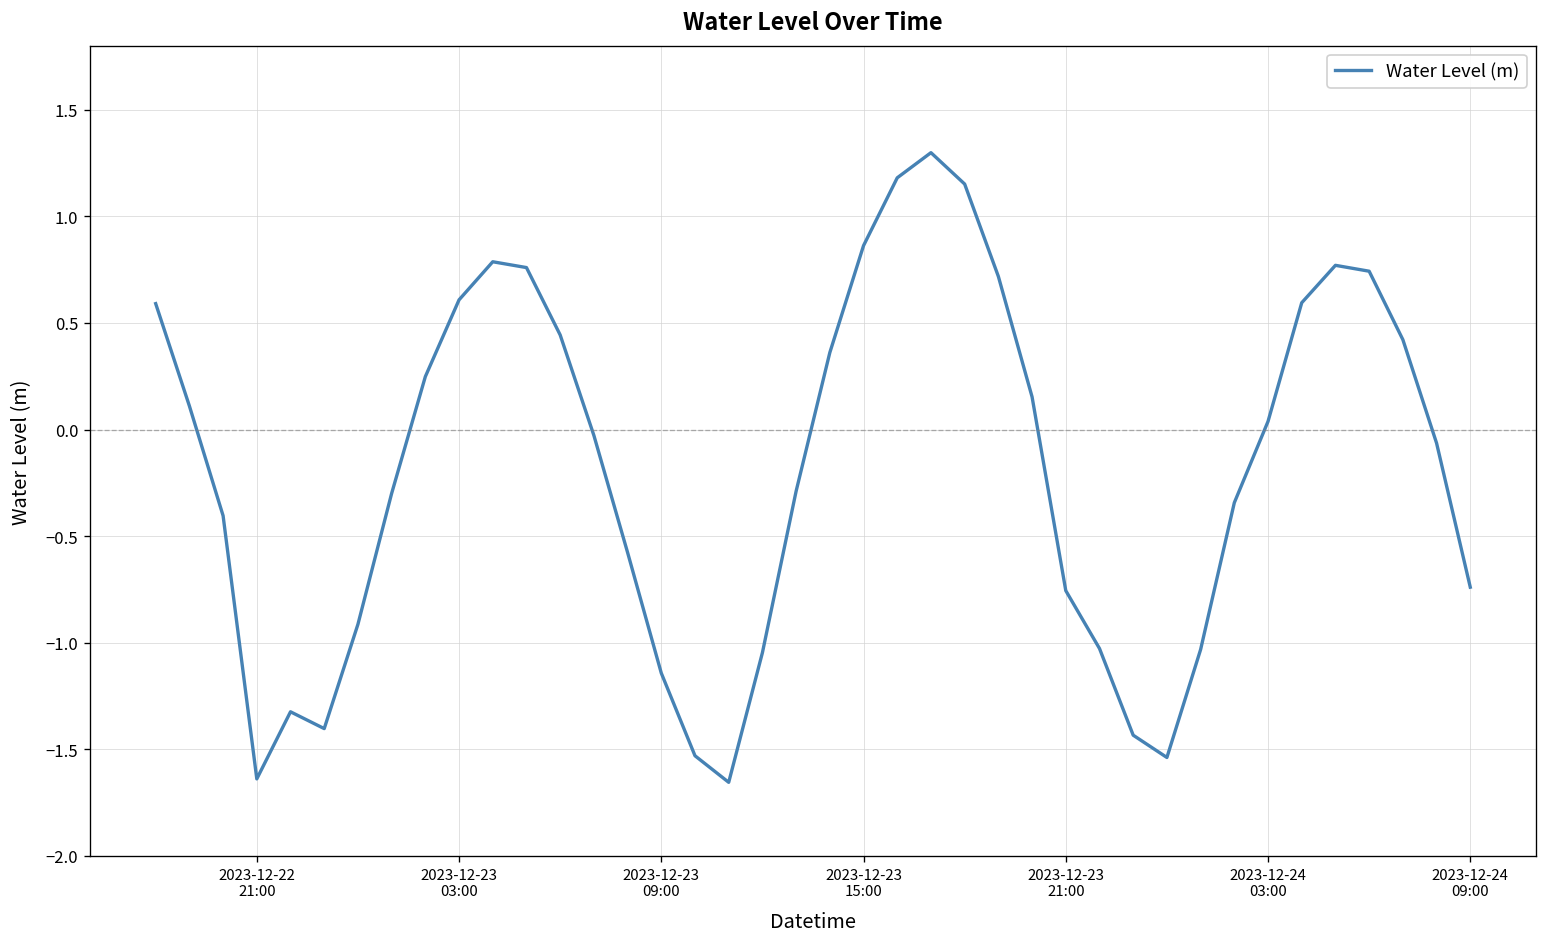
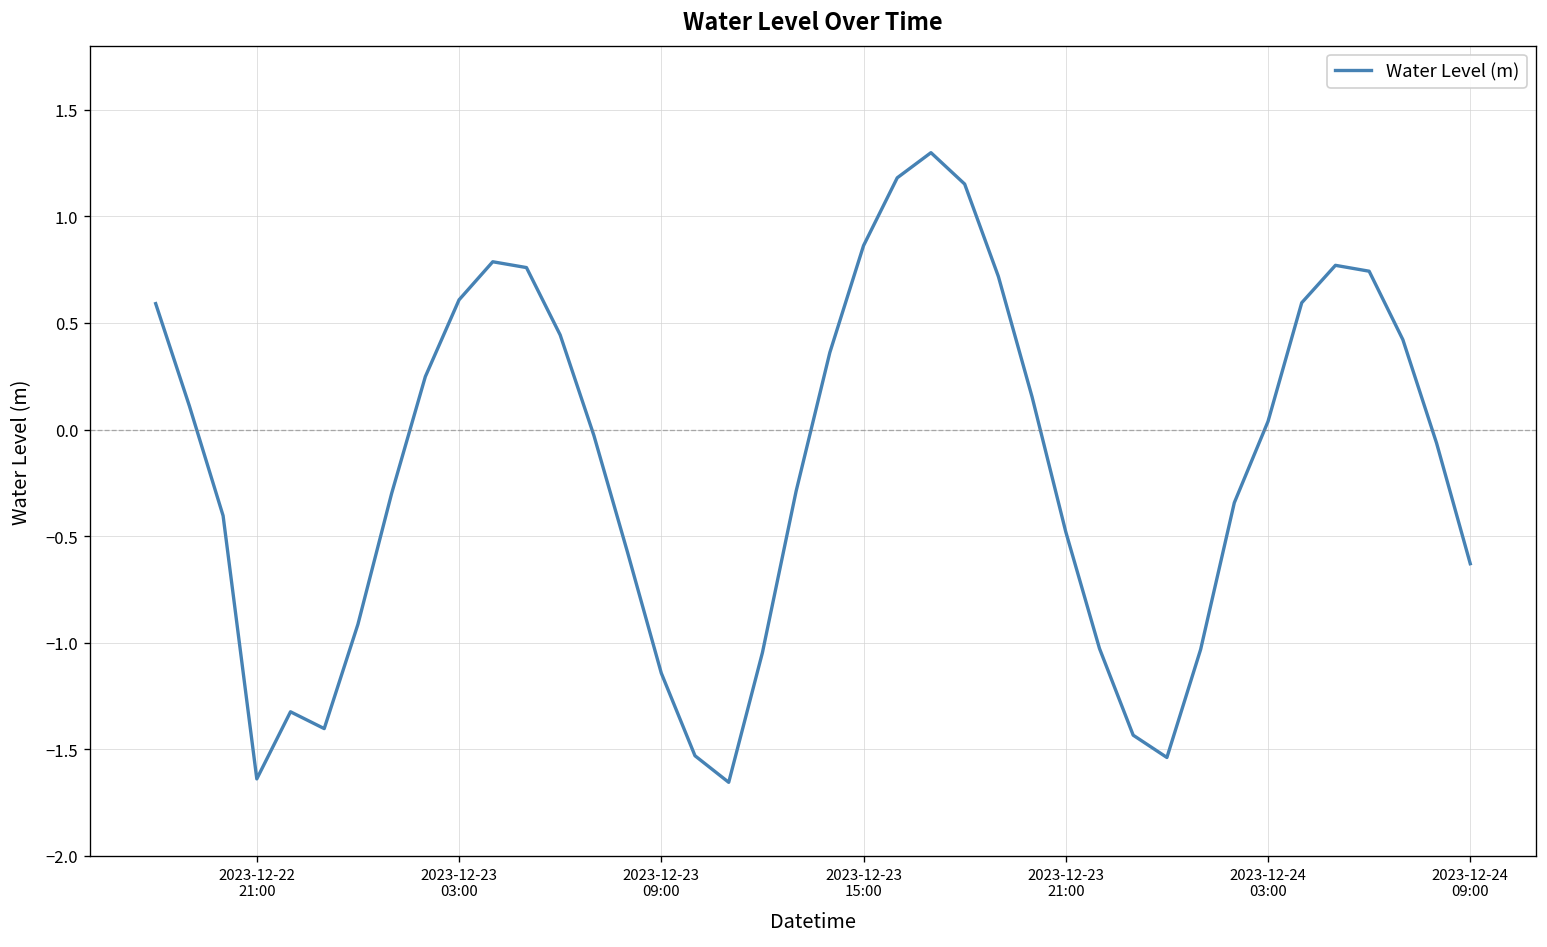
  {
    "2023-12-22 21:00": -1.64,
    "2023-12-23 03:00": 0.61,
    "2023-12-23 09:00": -1.14,
    "2023-12-23 15:00": 0.86,
-   "2023-12-23 21:00": -0.76,
+   "2023-12-23 21:00": -0.48,
    "2023-12-24 03:00": 0.04,
-   "2023-12-24 09:00": -0.74
+   "2023-12-24 09:00": -0.63
  }
